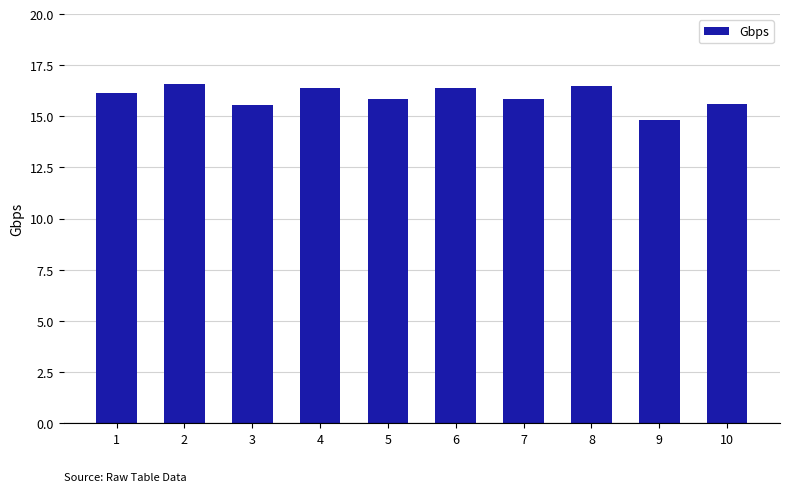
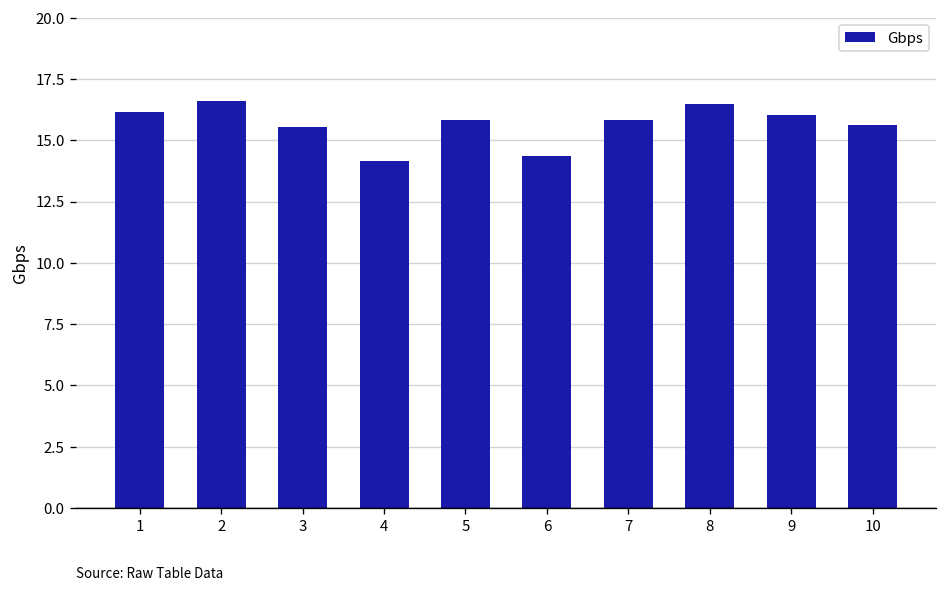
  {
    "1": 16.1,
    "2": 16.6,
    "3": 15.6,
-   "4": 16.4,
+   "4": 14.2,
    "5": 15.8,
-   "6": 16.4,
+   "6": 14.4,
    "7": 15.8,
    "8": 16.5,
-   "9": 14.8,
+   "9": 16.0,
    "10": 15.6
  }
